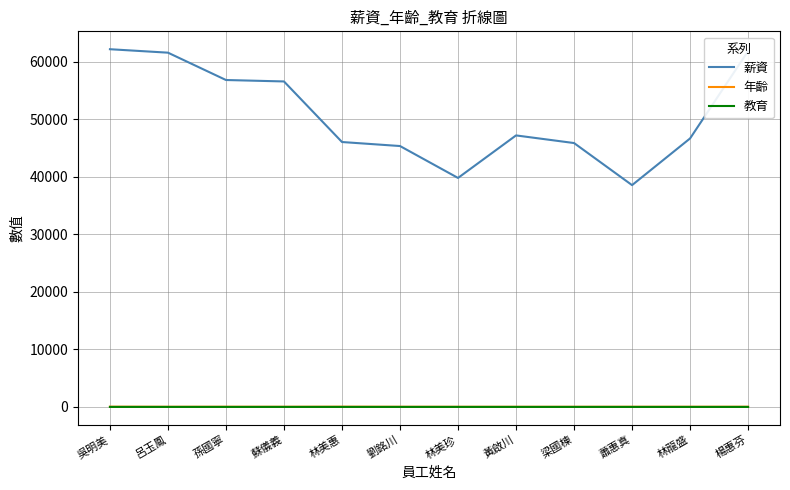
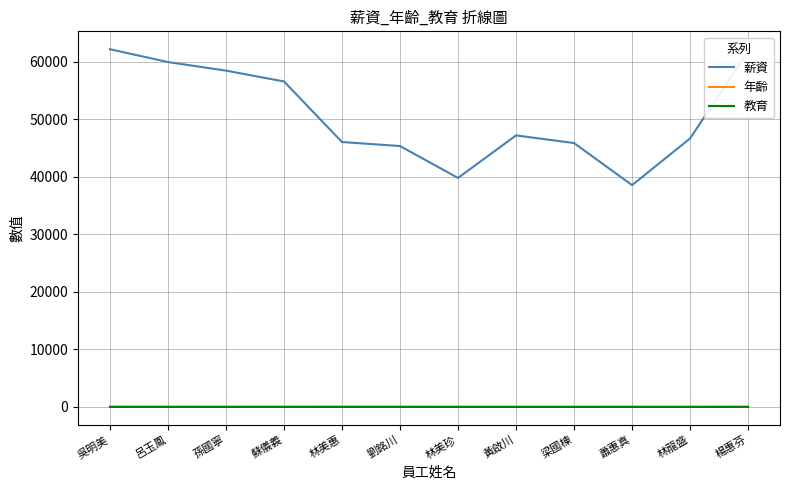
  {
    "薪資": {
      "吳明美": 62000,
-     "呂玉鳳": 62000,
-     "孫國寧": 57000,
+     "呂玉鳳": 60000,
+     "孫國寧": 58000,
      "蘇儀義": 57000,
      "林美惠": 46000,
      "劉銘川": 45000,
      "林美珍": 40000,
      "黃啟川": 47000,
      "梁國棟": 46000,
      "蕭惠真": 39000,
      "林龍盛": 47000
    },
    "教育": {
      "吳明美": 0,
      "呂玉鳳": 0,
      "孫國寧": 0,
      "蘇儀義": 0,
      "林美惠": 0,
      "劉銘川": 0,
      "林美珍": 0,
      "黃啟川": 0,
      "梁國棟": 0,
      "蕭惠真": 0,
      "林龍盛": 0,
      "楊惠芬": 0
    }
  }
